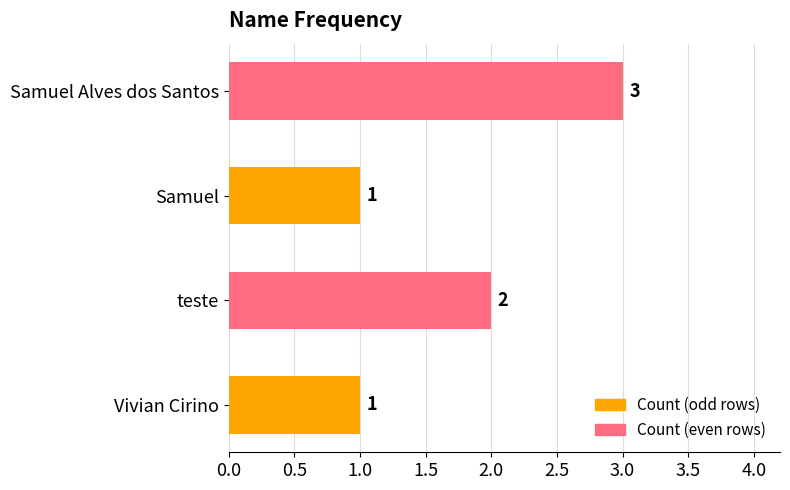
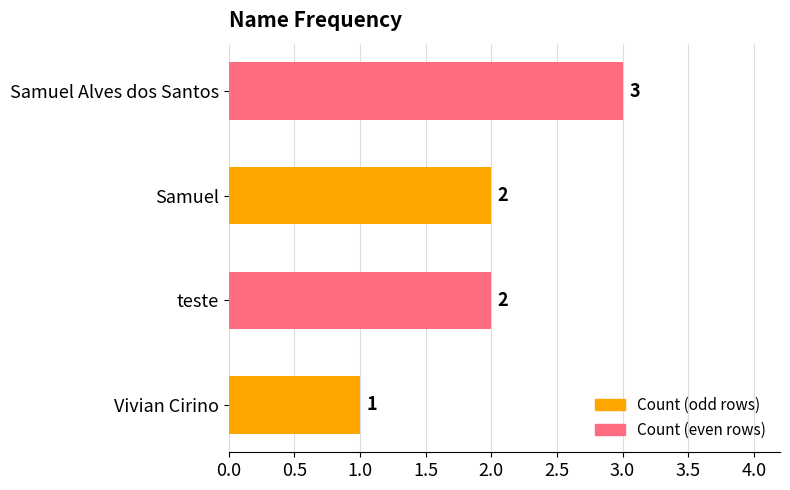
  {
    "Samuel Alves dos Santos": 3,
-   "Samuel": 1,
+   "Samuel": 2,
    "teste": 2,
    "Vivian Cirino": 1
  }
